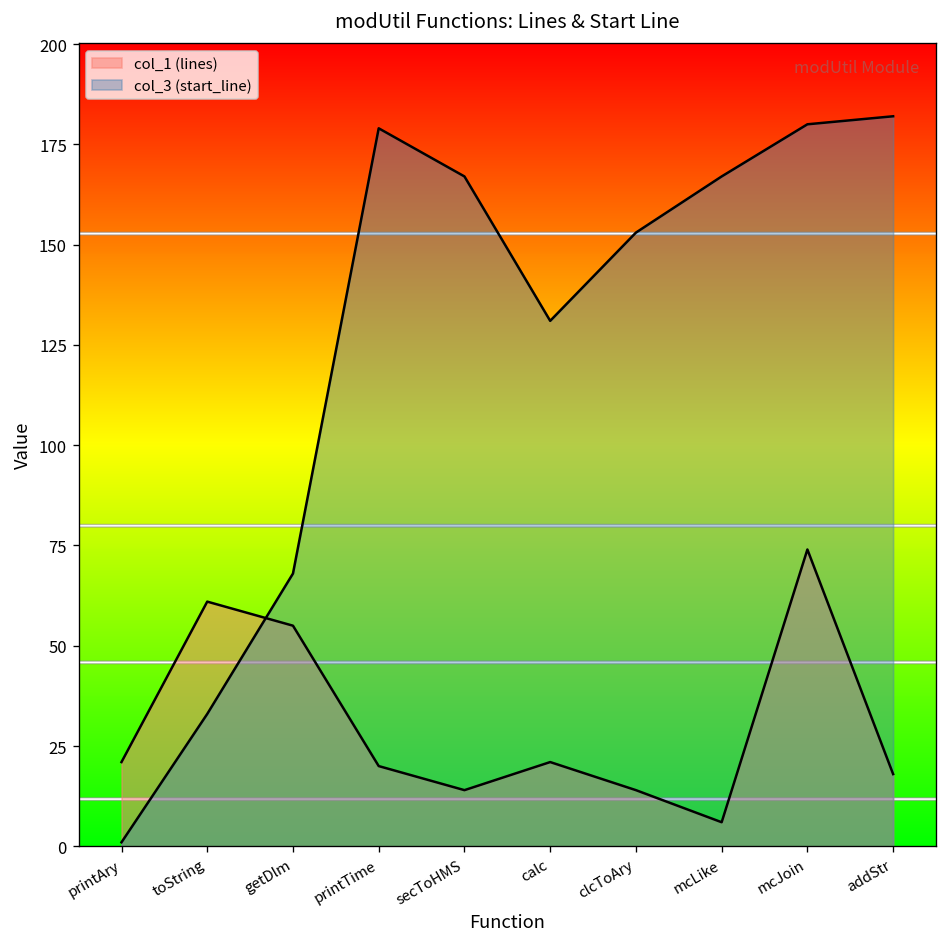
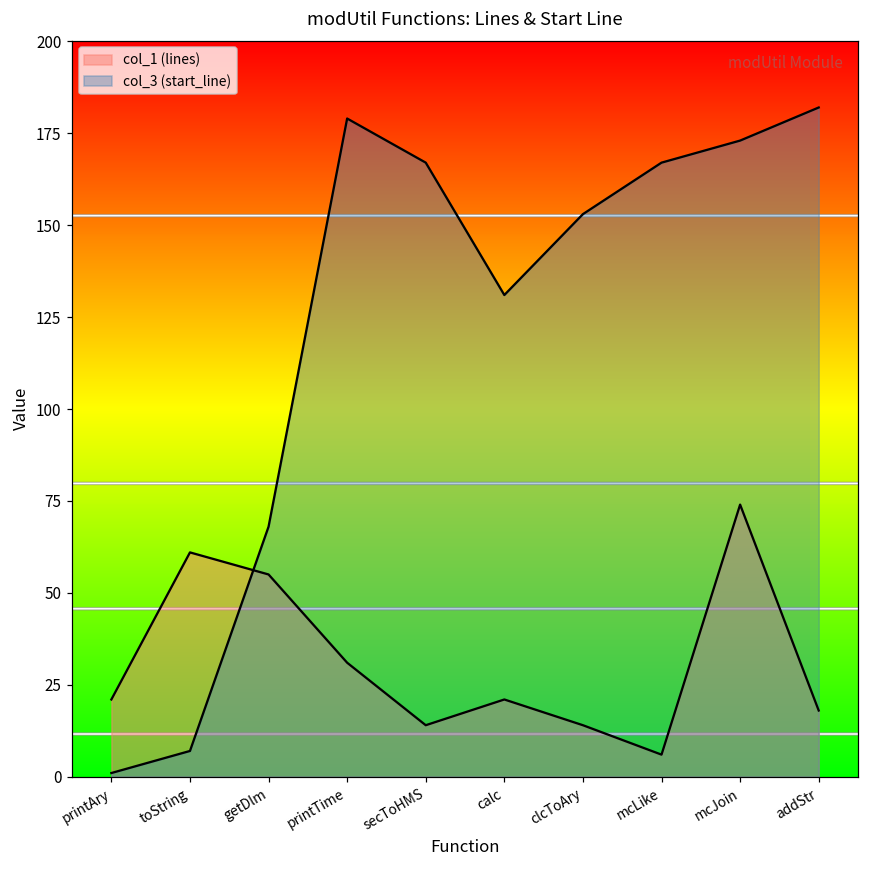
  {
    "col_1 (lines)": {
      "printAry": 21,
      "toString": 61,
      "getDlm": 55,
-     "printTime": 20,
+     "printTime": 31,
      "secToHMS": 14,
      "calc": 21,
      "clcToAry": 14,
      "mcLike": 6,
      "mcJoin": 74,
      "addStr": 18
    },
    "col_3 (start_line)": {
      "printAry": 1,
-     "toString": 33,
+     "toString": 7,
      "getDlm": 68,
      "printTime": 179,
      "secToHMS": 167,
      "calc": 131,
      "clcToAry": 153,
      "mcLike": 167,
-     "mcJoin": 180,
+     "mcJoin": 173,
      "addStr": 182
    }
  }
